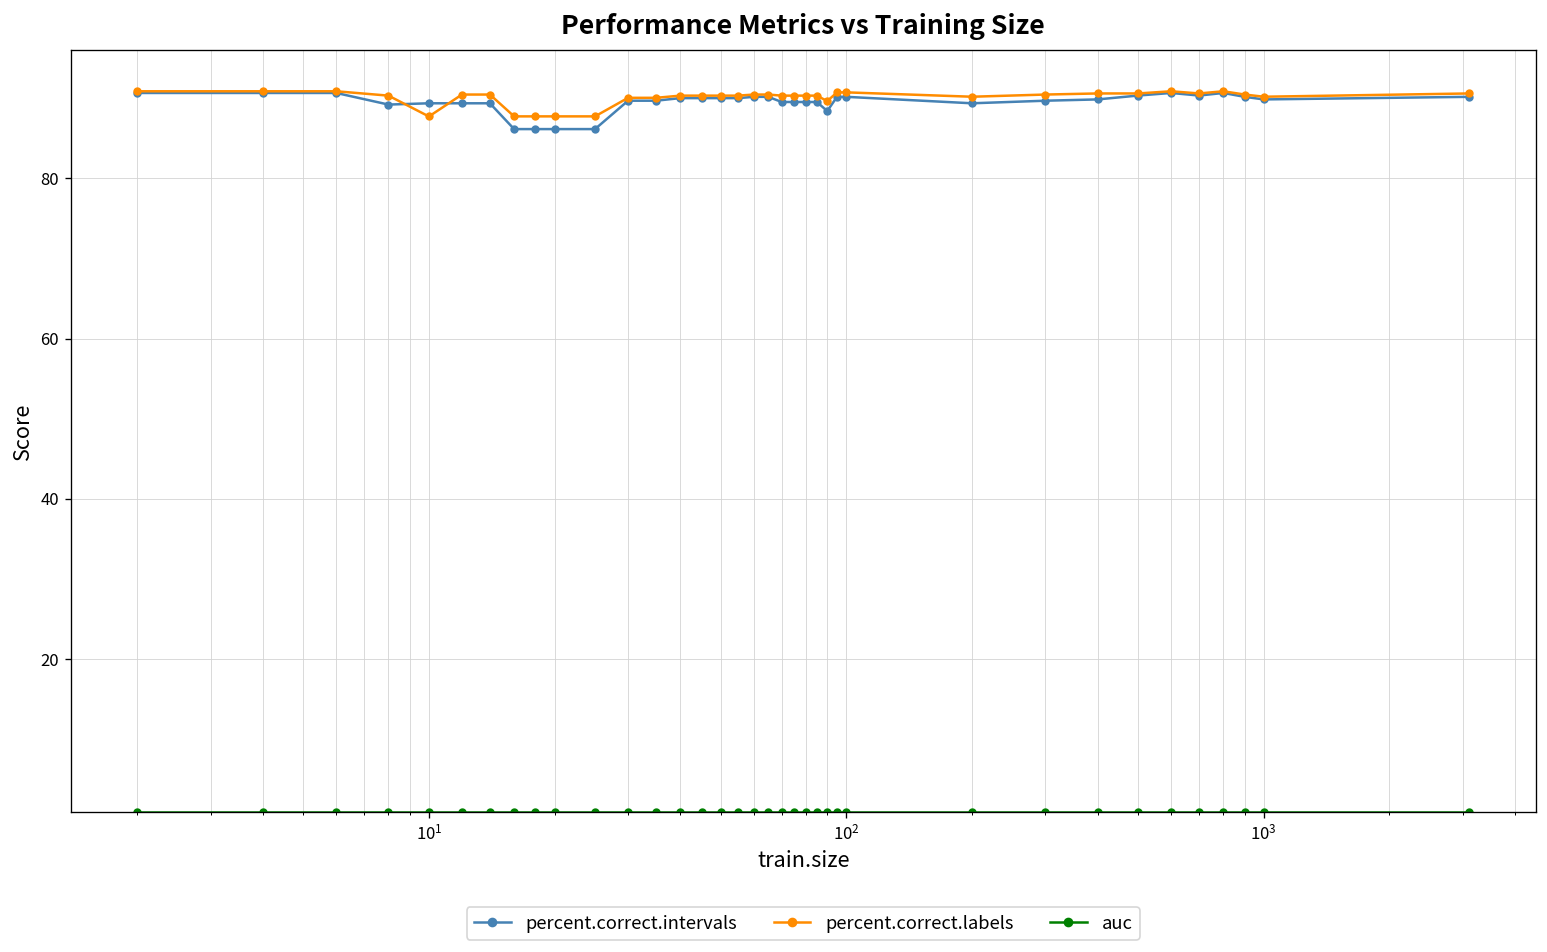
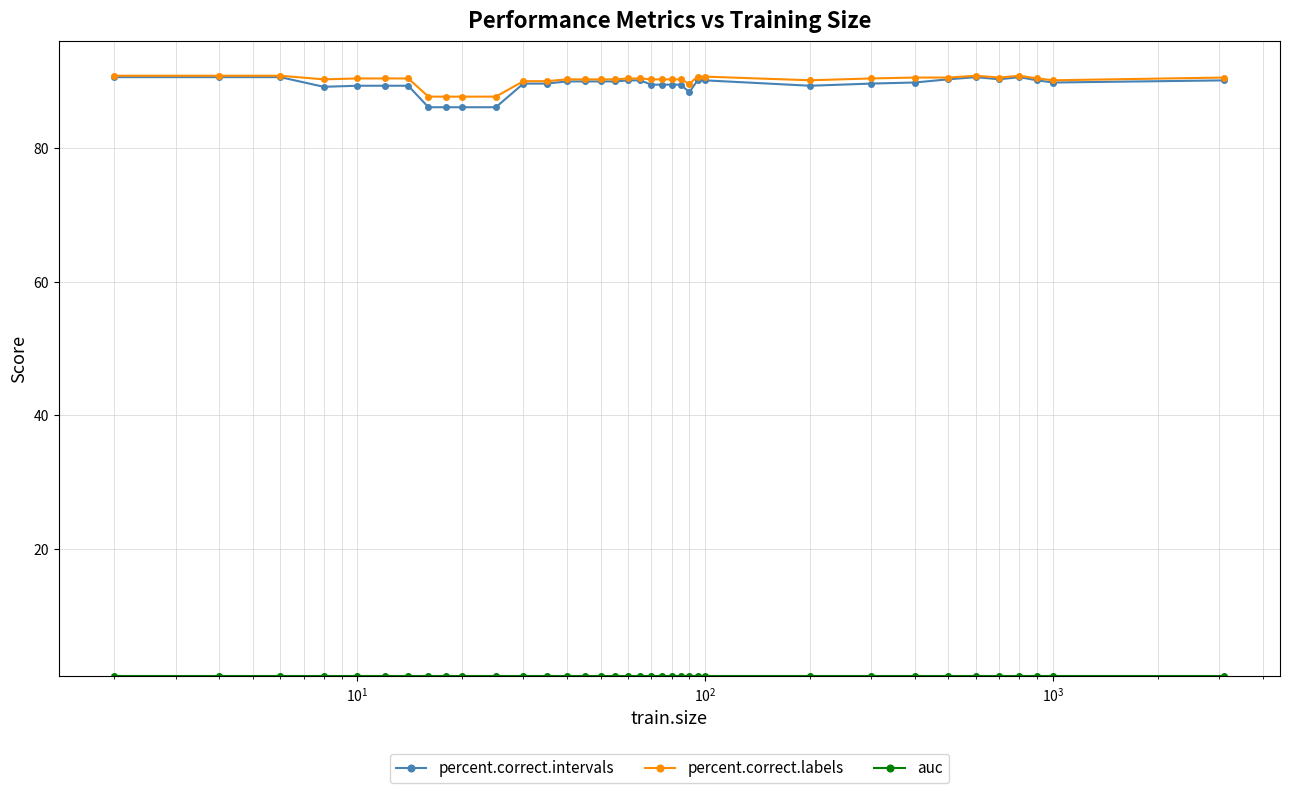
  {
    "percent.correct.intervals": {
      "10^1": 89,
      "10^2": 90
    },
    "percent.correct.labels": {
-     "10^1": 88,
+     "10^1": 90,
      "10^2": 91
    },
    "auc": {
      "10^1": 1,
      "10^2": 1,
      "10^3": 1
    }
  }
